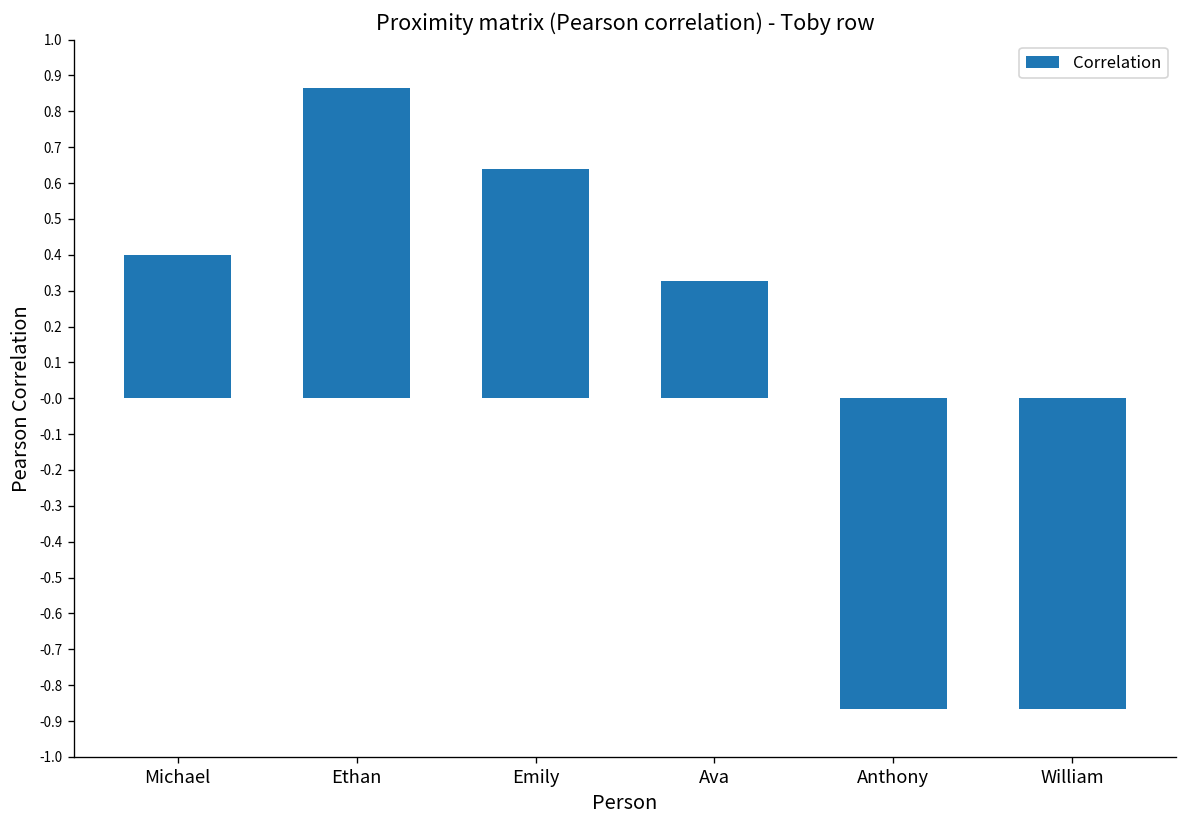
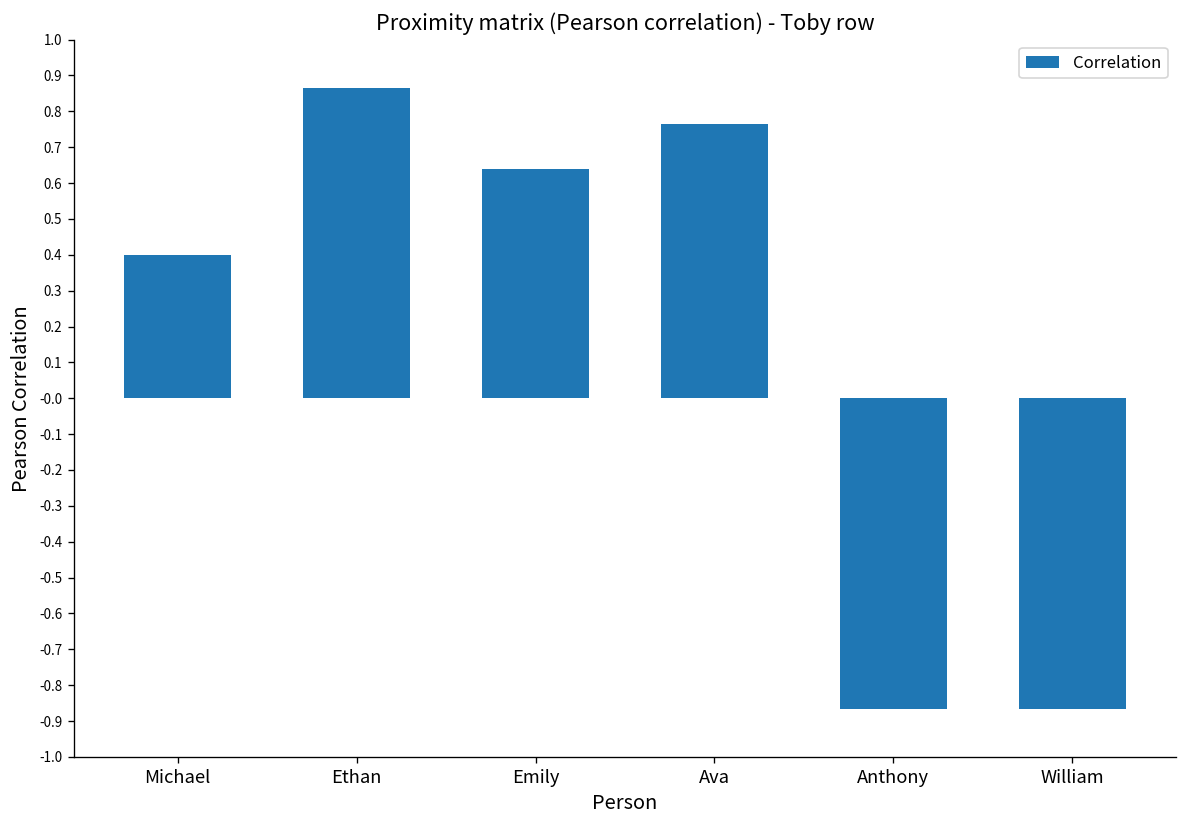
  {
    "Michael": 0.40,
    "Ethan": 0.87,
    "Emily": 0.64,
-   "Ava": 0.33,
+   "Ava": 0.76,
    "Anthony": -0.87,
    "William": -0.87
  }
